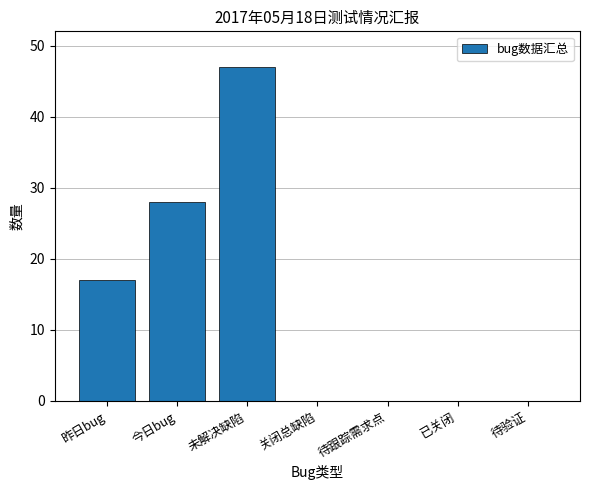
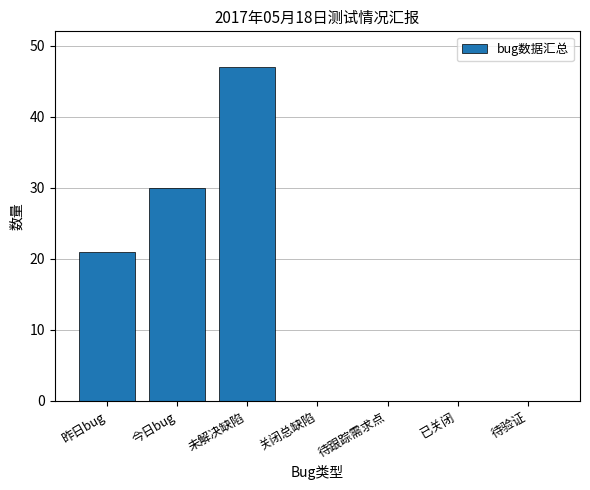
  {
-   "昨日bug": 17,
-   "今日bug": 28,
+   "昨日bug": 21,
+   "今日bug": 30,
    "未解决缺陷": 47,
    "关闭总缺陷": 0,
    "待跟踪需求点": 0,
    "已关闭": 0,
    "待验证": 0
  }
